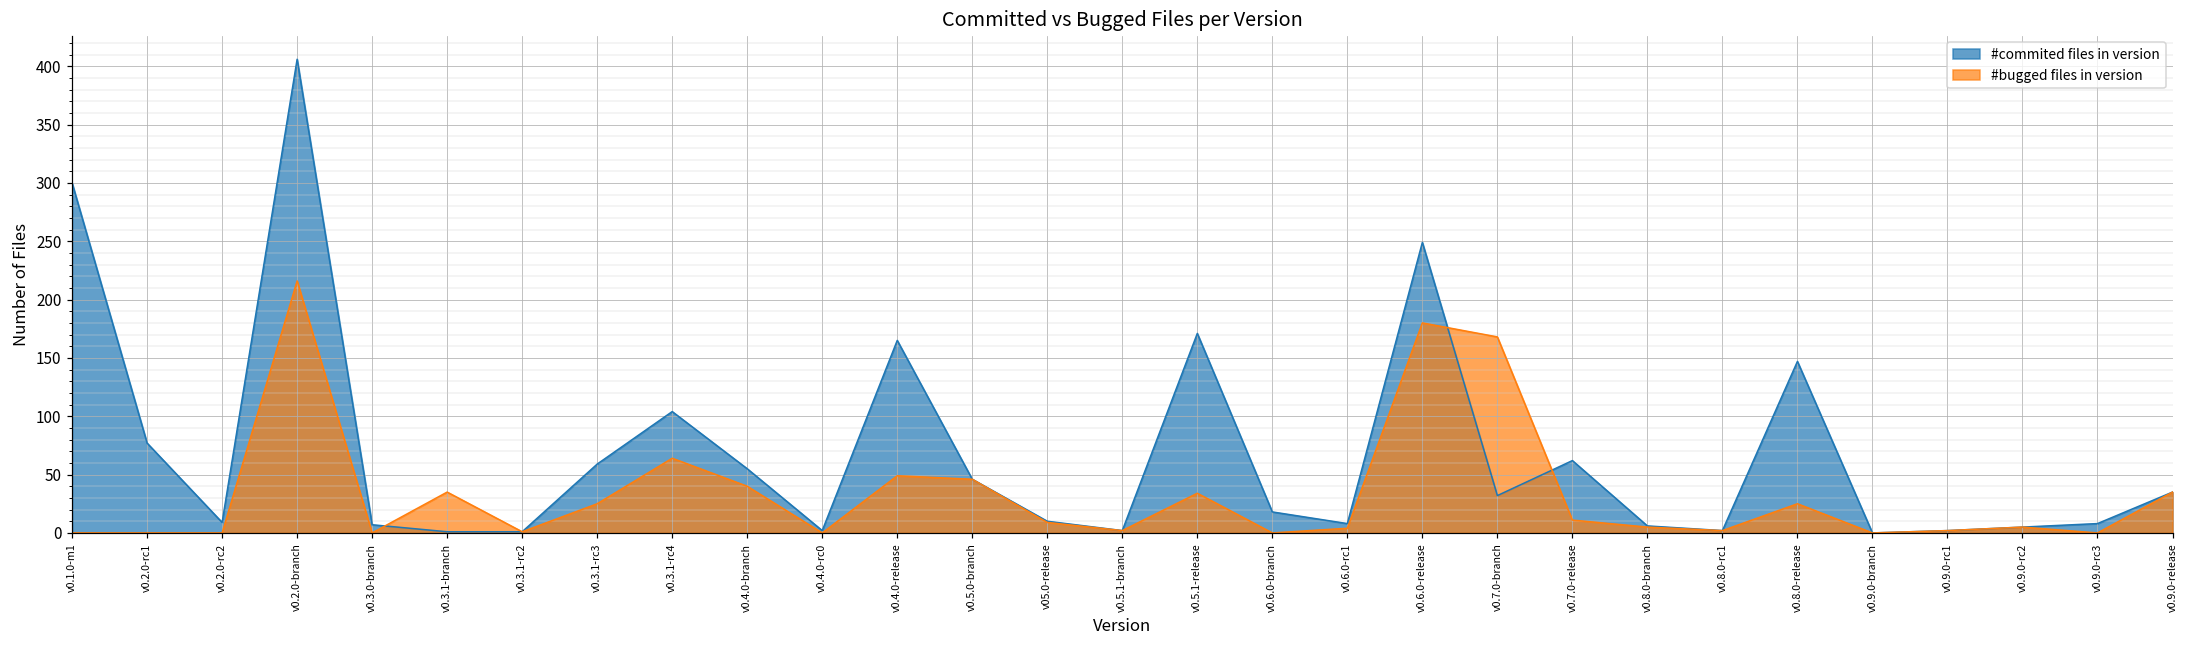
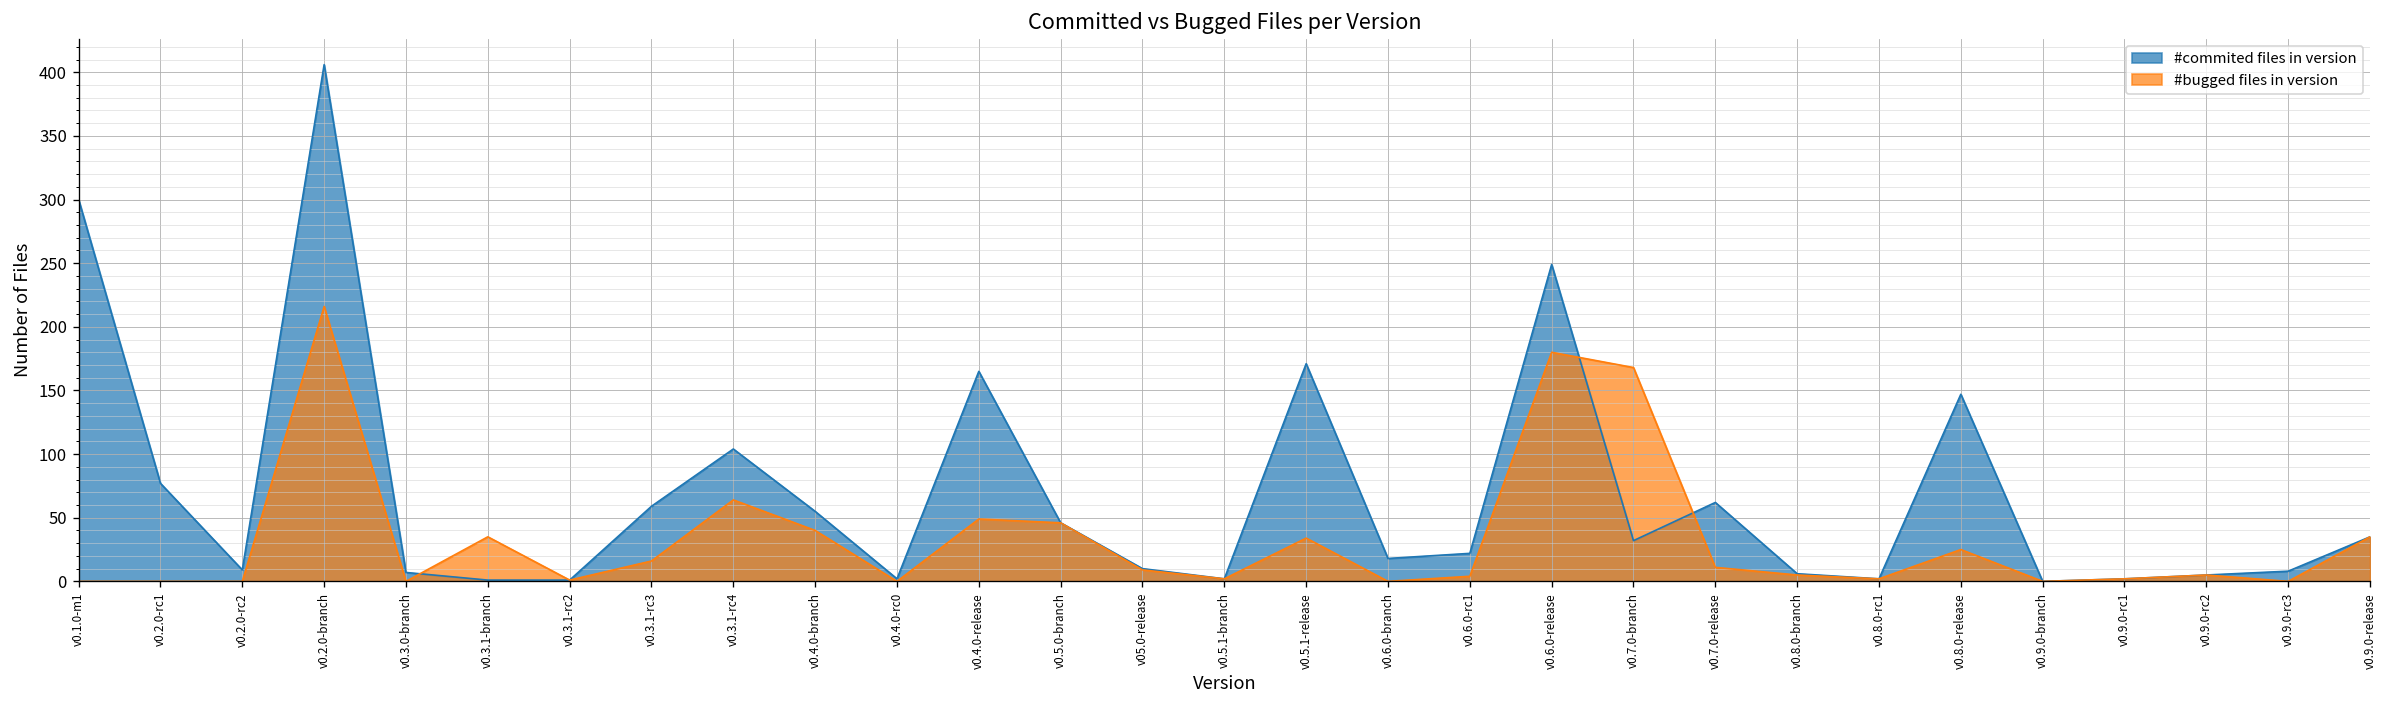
  {
    "#commited files in version": {
      "v0.1.0-m1": 300,
      "v0.2.0-rc1": 77,
      "v0.2.0-rc2": 9,
      "v0.2.0-branch": 406,
      "v0.3.0-branch": 7,
      "v0.3.1-branch": 1,
      "v0.3.1-rc3": 59,
      "v0.3.1-rc4": 104,
      "v0.4.0-branch": 55,
      "v0.4.0-release": 165,
      "v0.5.1-release": 171,
      "v0.6.0-branch": 18,
-     "v0.6.0-rc1": 8,
+     "v0.6.0-rc1": 22,
      "v0.6.0-release": 249,
      "v0.7.0-branch": 32,
      "v0.7.0-release": 62,
      "v0.8.0-release": 147,
      "v0.9.0-rc3": 8
    },
    "#bugged files in version": {
      "v0.1.0-m1": 0,
      "v0.2.0-rc1": 0,
      "v0.2.0-rc2": 0,
      "v0.2.0-branch": 216,
      "v0.3.0-branch": 0,
      "v0.3.1-branch": 35,
-     "v0.3.1-rc3": 25,
+     "v0.3.1-rc3": 16,
      "v0.3.1-rc4": 64,
      "v0.4.0-branch": 40,
      "v0.4.0-release": 49,
      "v0.5.1-release": 34,
      "v0.6.0-branch": 0,
      "v0.6.0-rc1": 4,
      "v0.6.0-release": 180,
      "v0.7.0-branch": 168,
      "v0.7.0-release": 11,
      "v0.8.0-release": 25,
      "v0.9.0-rc3": 0
    }
  }
